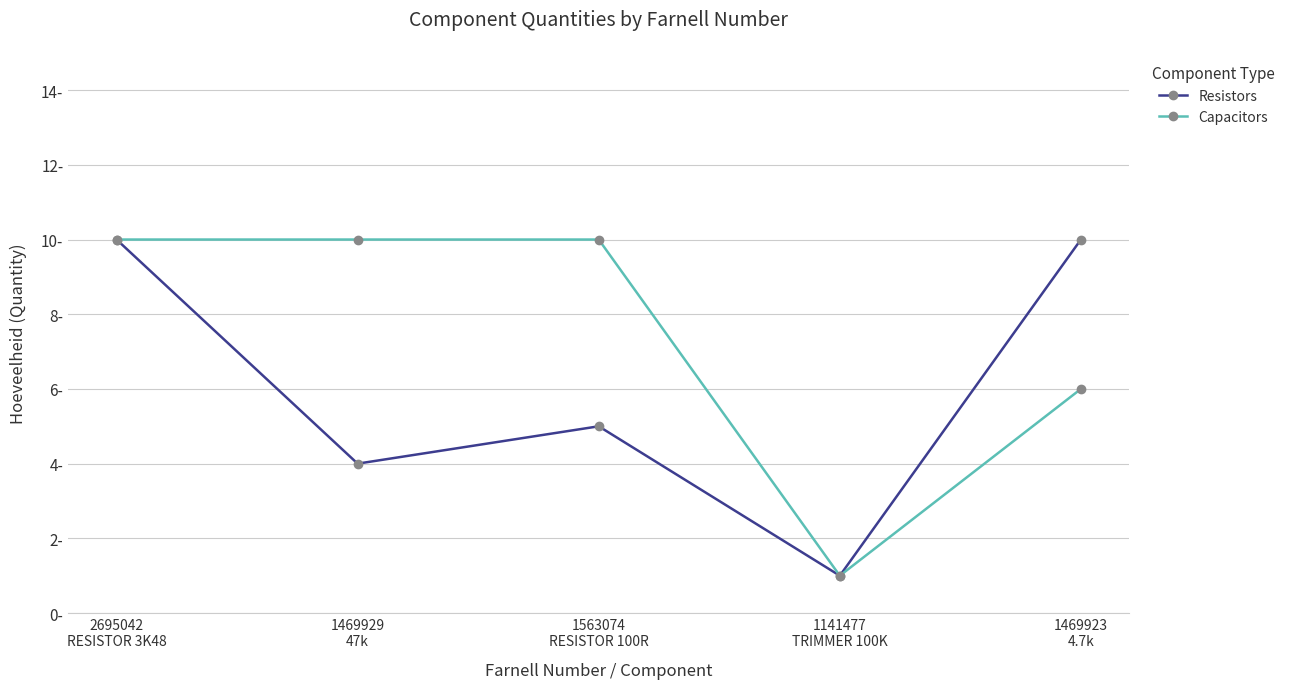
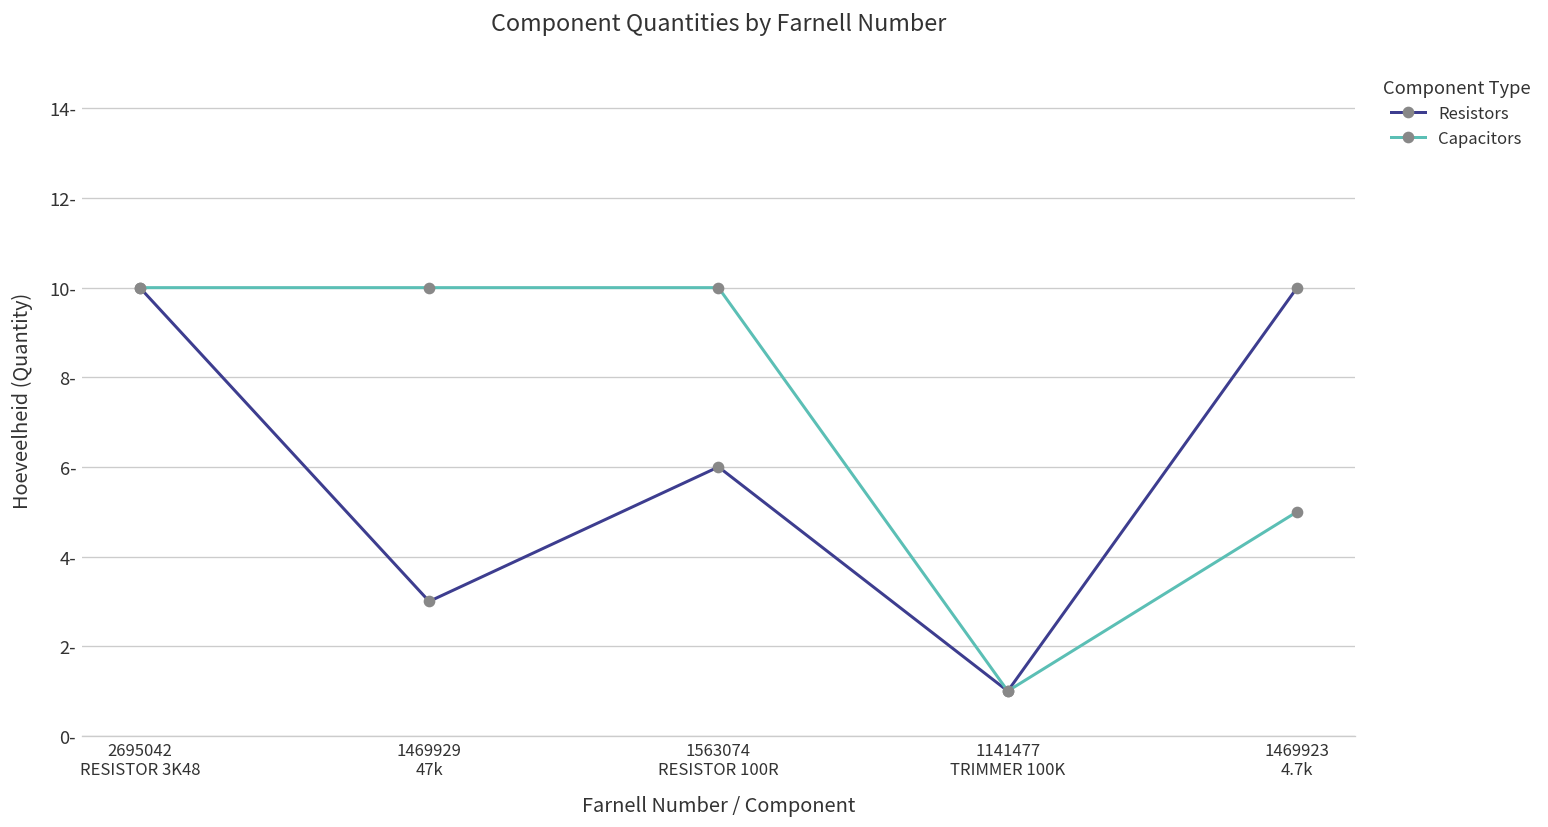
  {
    "Resistors": {
-     "1469929 47k": "4-",
-     "1563074 RESISTOR 100R": "5-",
+     "1469929 47k": "3-",
+     "1563074 RESISTOR 100R": "6-",
      "1469923 4.7k": "10-"
    },
    "Capacitors": {
      "1469929 47k": "10-",
      "1563074 RESISTOR 100R": "10-",
-     "1469923 4.7k": "6-"
+     "1469923 4.7k": "5-"
    }
  }
